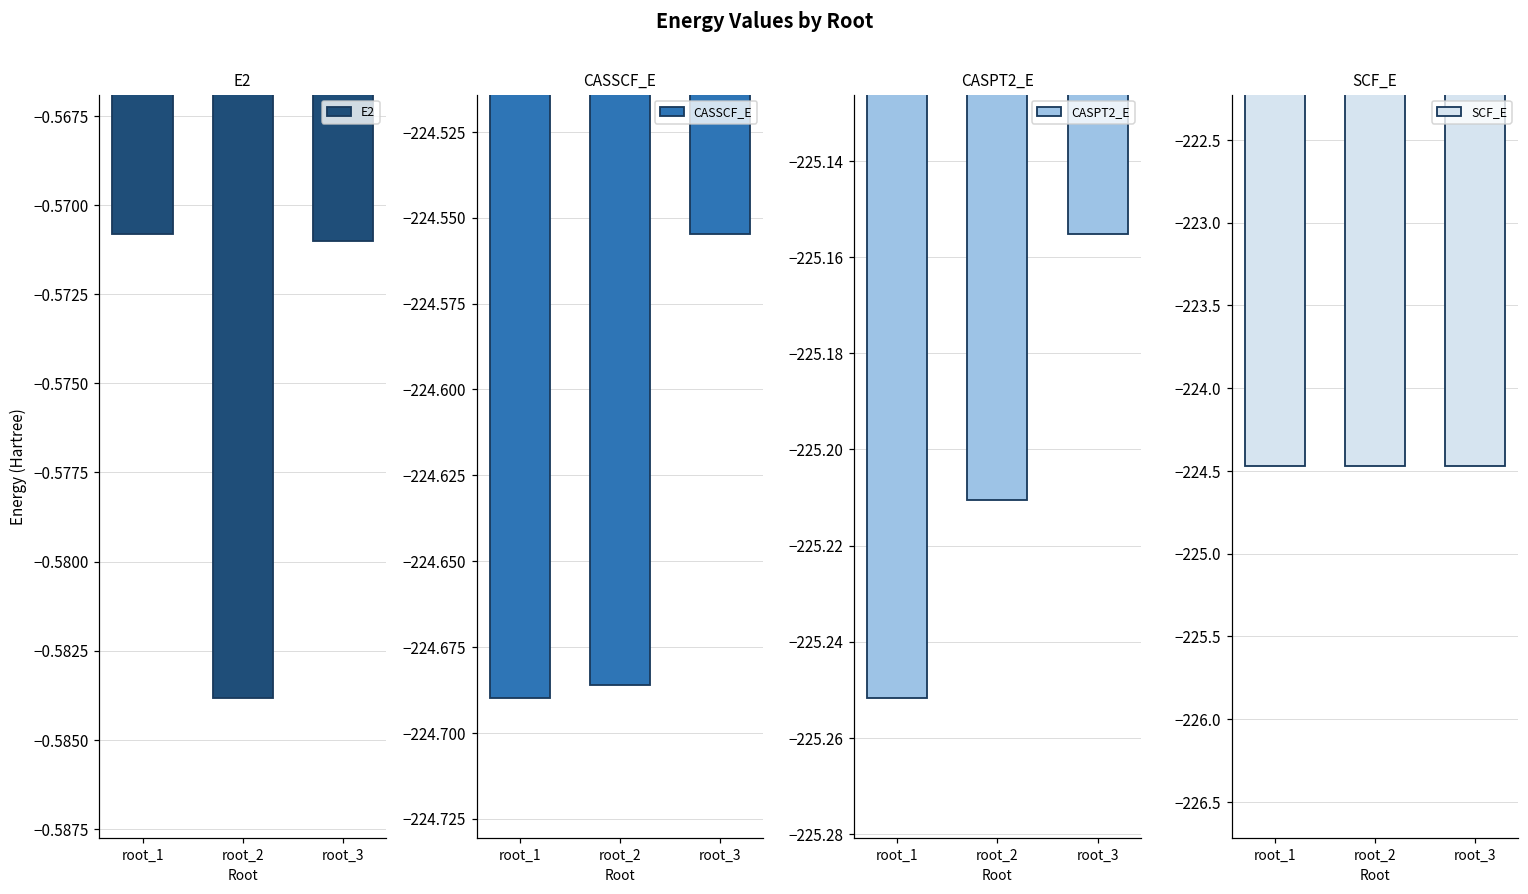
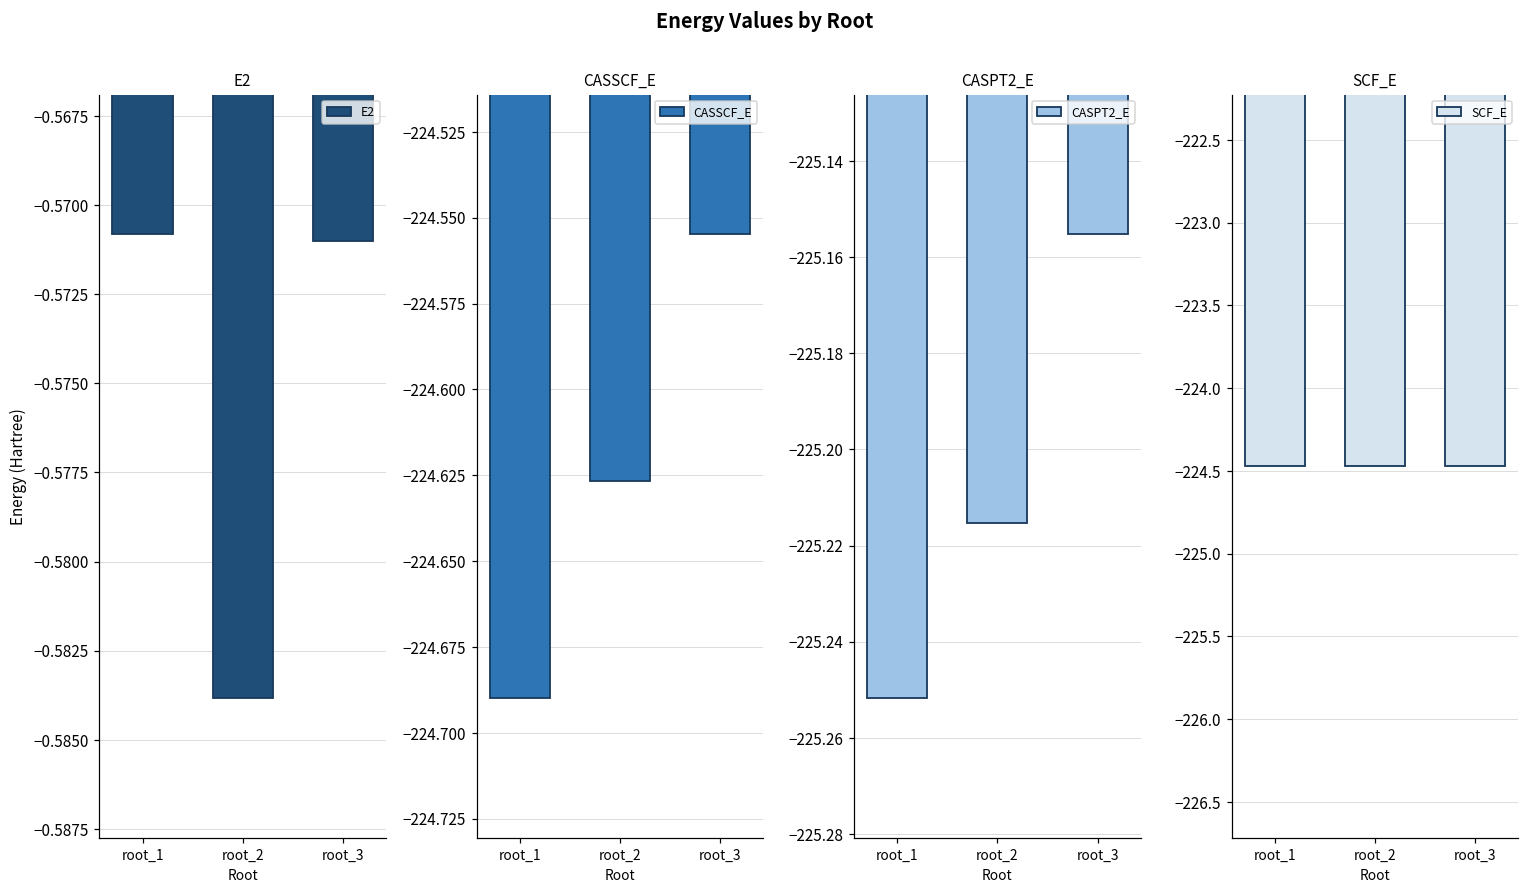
  {
    "E2": {
      "root_1": -0.5708,
      "root_2": -0.5838,
      "root_3": -0.5710
    },
    "CASSCF_E": {
      "root_1": -224.690,
-     "root_2": -224.686,
+     "root_2": -224.627,
      "root_3": -224.555
    },
    "CASPT2_E": {
      "root_1": -225.252,
-     "root_2": -225.211,
+     "root_2": -225.215,
      "root_3": -225.155
    },
    "SCF_E": {
      "root_1": -224.47,
      "root_2": -224.47,
      "root_3": -224.47
    }
  }
